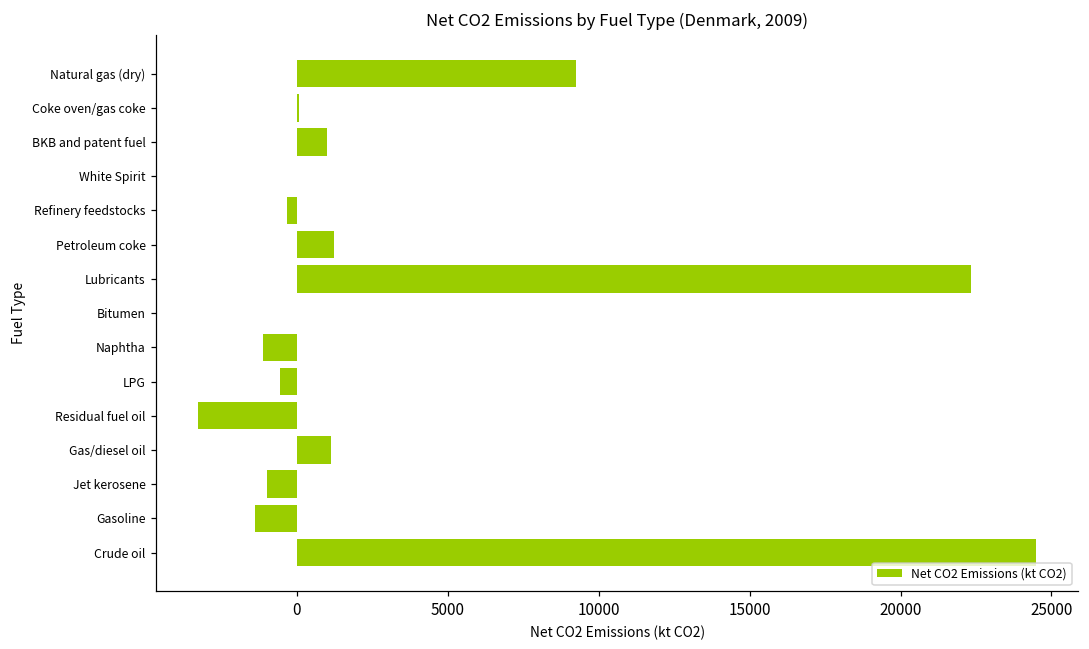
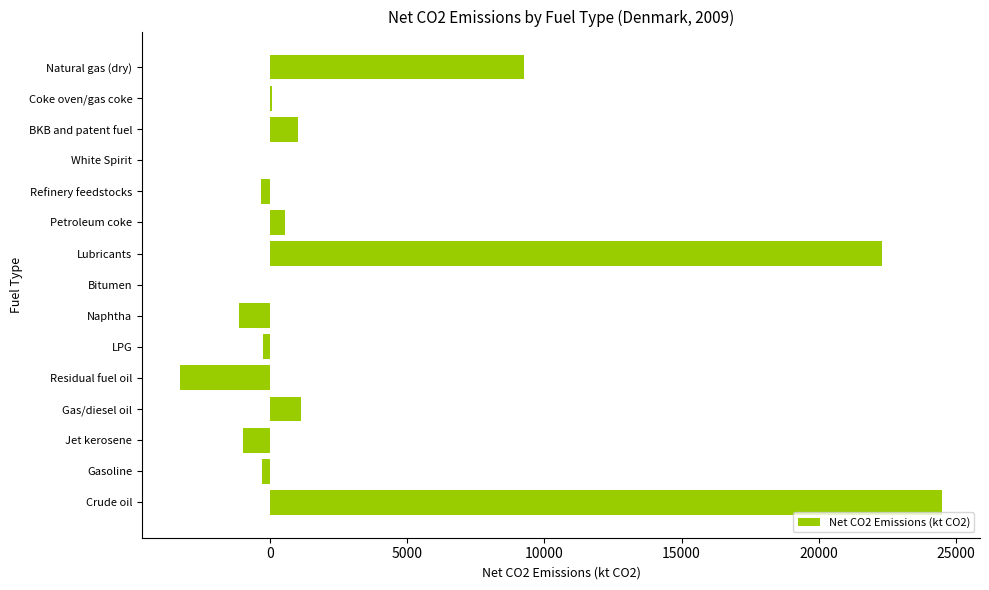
  {
    "Natural gas (dry)": 9300,
    "BKB and patent fuel": 1000,
    "Refinery feedstocks": -300,
-   "Petroleum coke": 1200,
+   "Petroleum coke": 500,
    "Lubricants": 22300,
    "Naphtha": -1100,
-   "LPG": -600,
+   "LPG": -300,
    "Residual fuel oil": -3300,
    "Gas/diesel oil": 1100,
    "Jet kerosene": -1000,
-   "Gasoline": -1400,
+   "Gasoline": -300,
    "Crude oil": 24500
  }
